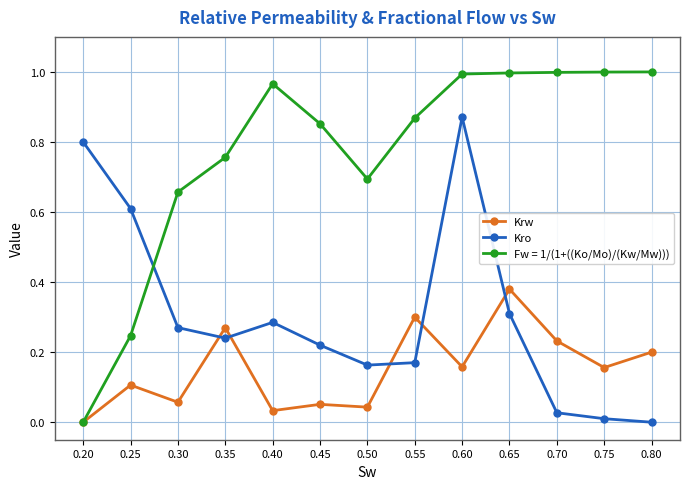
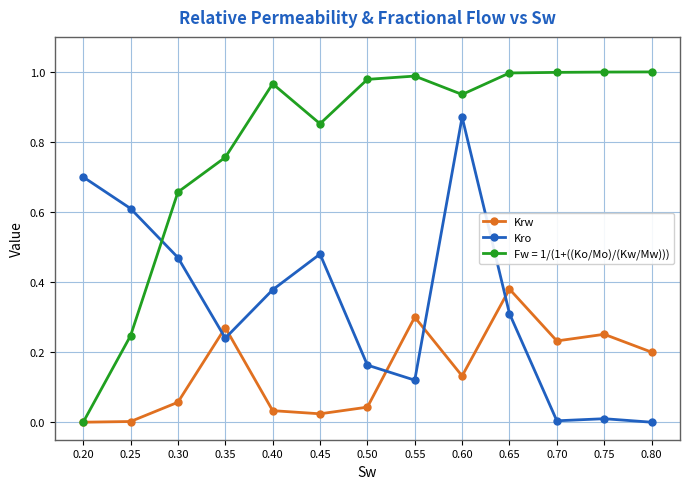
  {
    "Krw": {
-     "0.25": 0.11,
+     "0.25": 0.00,
      "0.30": 0.06,
      "0.35": 0.27,
      "0.40": 0.03,
-     "0.45": 0.05,
+     "0.45": 0.02,
      "0.50": 0.04,
      "0.55": 0.30,
-     "0.60": 0.16,
+     "0.60": 0.13,
      "0.65": 0.38,
      "0.70": 0.23,
-     "0.75": 0.16,
+     "0.75": 0.25,
      "0.80": 0.20
    },
    "Kro": {
-     "0.20": 0.8,
+     "0.20": 0.7,
      "0.25": 0.61,
-     "0.30": 0.27,
+     "0.30": 0.47,
      "0.35": 0.24,
-     "0.40": 0.29,
-     "0.45": 0.22,
+     "0.40": 0.38,
+     "0.45": 0.48,
      "0.50": 0.16,
-     "0.55": 0.17,
+     "0.55": 0.12,
      "0.60": 0.87,
      "0.65": 0.31,
-     "0.70": 0.03,
+     "0.70": 0.00,
      "0.75": 0.01,
      "0.80": 0.00
    },
    "Fw = 1/(1+((Ko/Mo)/(Kw/Mw)))": {
      "0.25": 0.25,
      "0.30": 0.66,
      "0.35": 0.76,
      "0.40": 0.97,
      "0.45": 0.85,
-     "0.50": 0.69,
-     "0.55": 0.87,
-     "0.60": 0.99,
+     "0.50": 0.98,
+     "0.55": 0.99,
+     "0.60": 0.94,
      "0.65": 1.00,
      "0.70": 1.00,
      "0.75": 1.00,
      "0.80": 1.00
    }
  }
